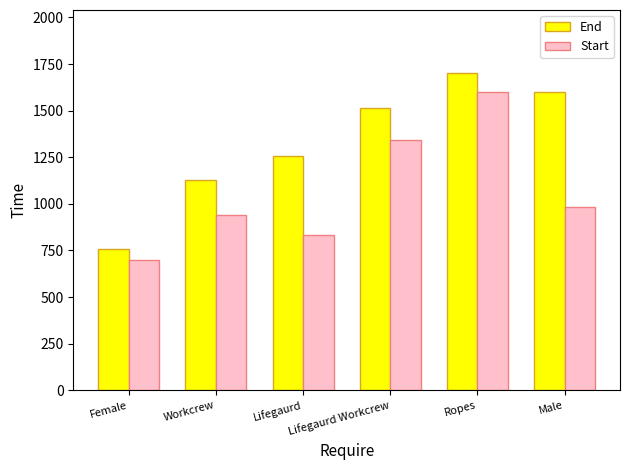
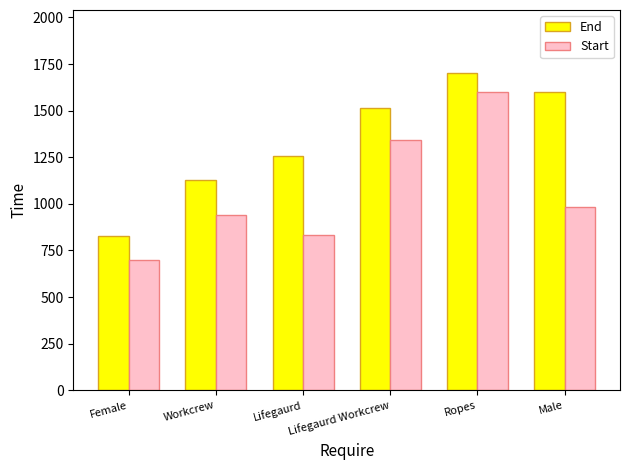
  {
    "End": {
-     "Female": 760,
+     "Female": 830,
      "Workcrew": 1130,
      "Lifegaurd": 1260,
      "Lifegaurd Workcrew": 1520,
      "Ropes": 1700,
      "Male": 1600
    },
    "Start": {
      "Female": 700,
      "Workcrew": 940,
      "Lifegaurd": 830,
      "Lifegaurd Workcrew": 1350,
      "Ropes": 1600,
      "Male": 980
    }
  }
